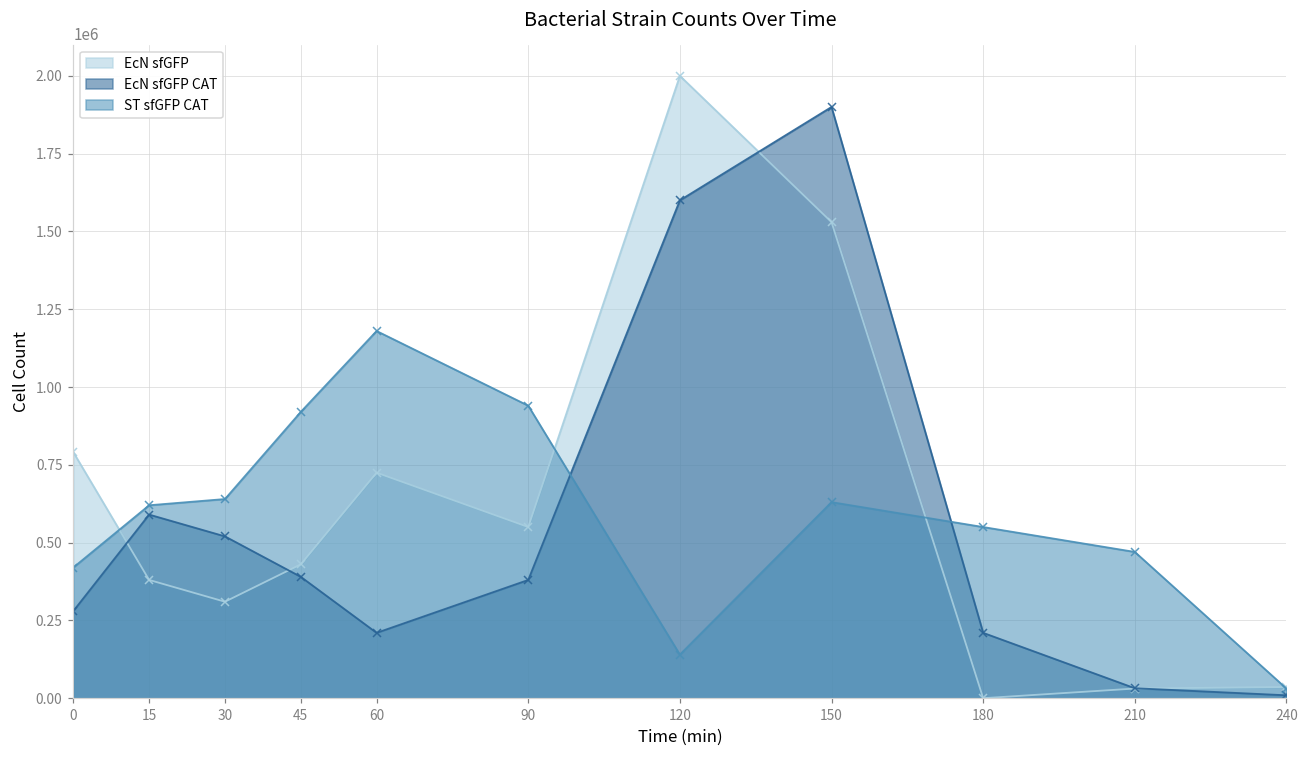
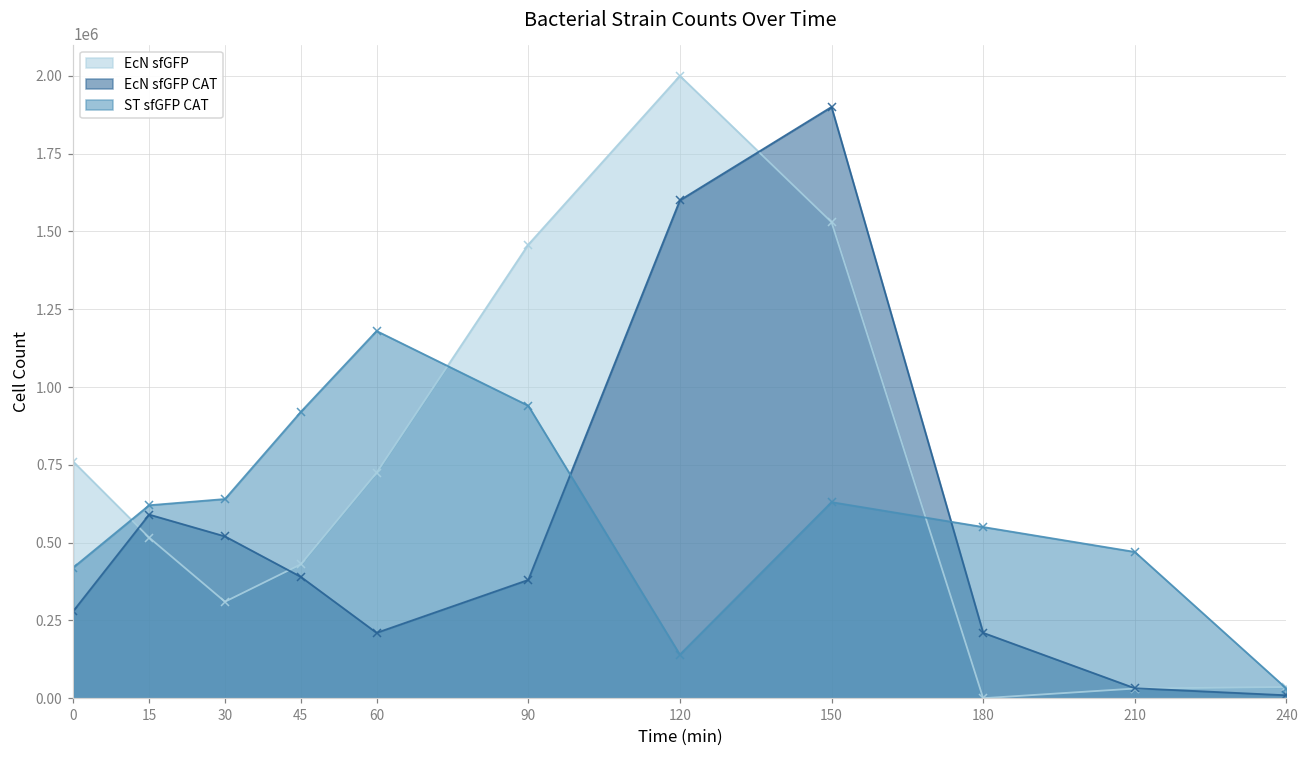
  {
    "EcN sfGFP": {
-     "0": 790000,
-     "15": 380000,
+     "0": 760000,
+     "15": 520000,
      "30": 310000,
      "45": 430000,
      "60": 720000,
-     "90": 550000,
+     "90": 1460000,
      "120": 2000000,
      "150": 1530000,
      "180": 0
    }
  }
